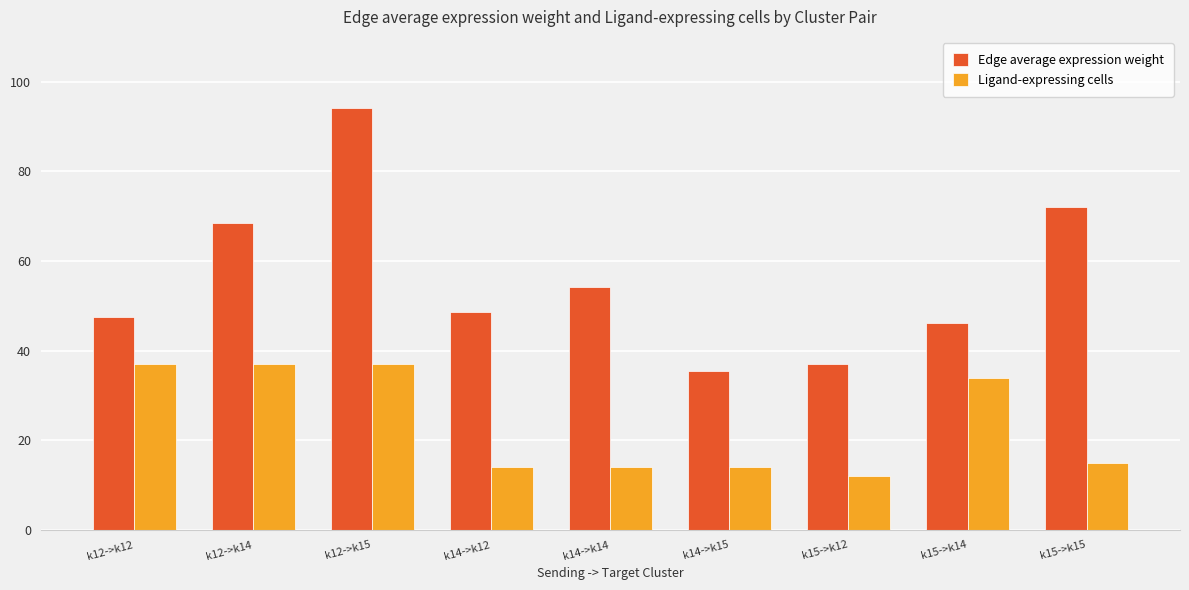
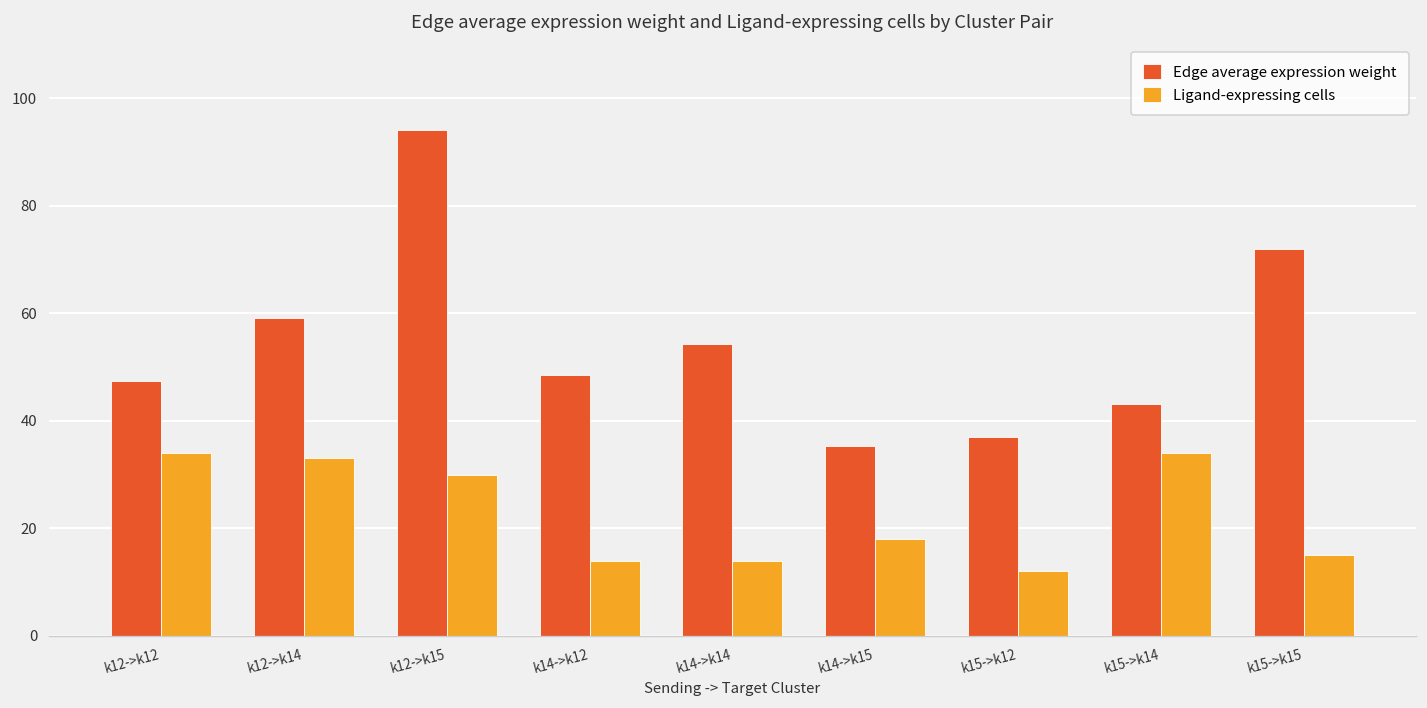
  {
    "Edge average expression weight": {
      "k12->k12": 47,
-     "k12->k14": 69,
+     "k12->k14": 59,
      "k12->k15": 94,
      "k14->k12": 49,
      "k14->k14": 54,
      "k14->k15": 35,
      "k15->k12": 37,
-     "k15->k14": 46,
+     "k15->k14": 43,
      "k15->k15": 72
    },
    "Ligand-expressing cells": {
-     "k12->k12": 37,
-     "k12->k14": 37,
-     "k12->k15": 37,
+     "k12->k12": 34,
+     "k12->k14": 33,
+     "k12->k15": 30,
      "k14->k12": 14,
      "k14->k14": 14,
-     "k14->k15": 14,
+     "k14->k15": 18,
      "k15->k12": 12,
      "k15->k14": 34,
      "k15->k15": 15
    }
  }
